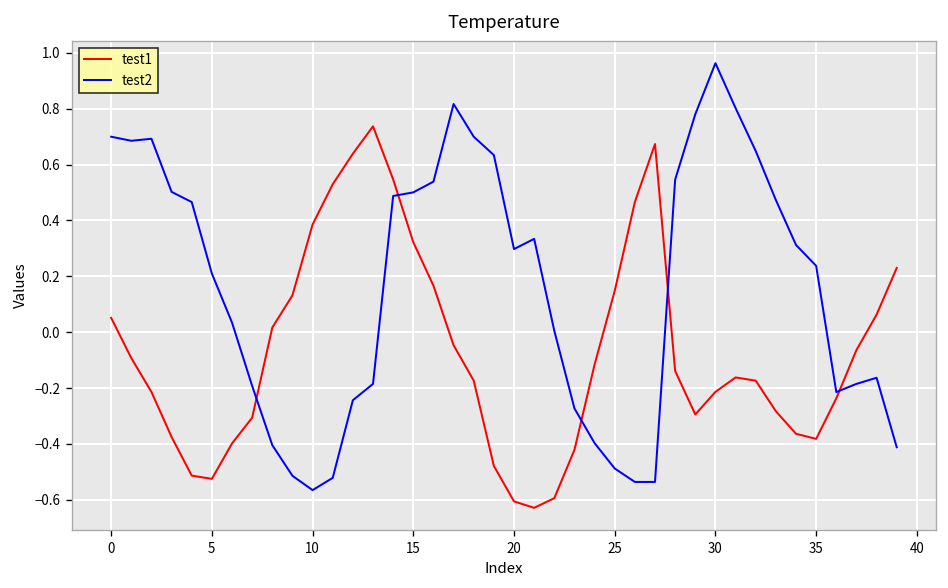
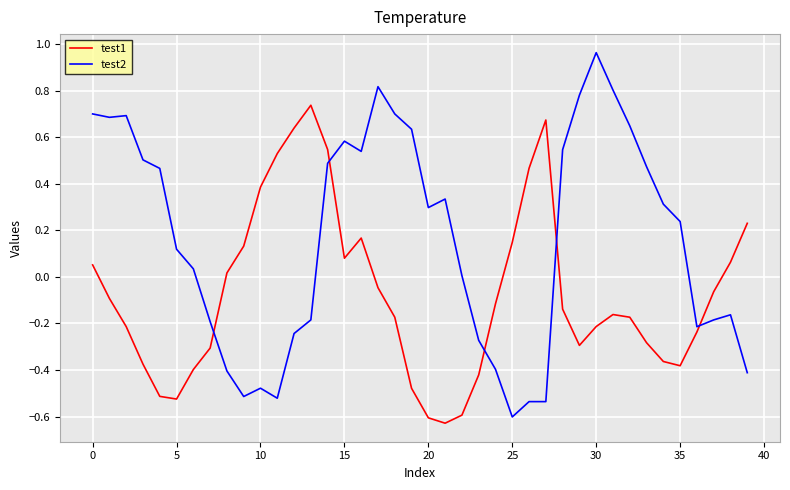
  {
    "test1": {
      "0": 0.05,
      "5": -0.52,
      "10": 0.39,
-     "15": 0.32,
+     "15": 0.08,
      "20": -0.61,
      "25": 0.15,
      "30": -0.21,
      "35": -0.38
    },
    "test2": {
      "0": 0.70,
-     "5": 0.21,
-     "10": -0.57,
-     "15": 0.50,
+     "5": 0.12,
+     "10": -0.48,
+     "15": 0.58,
      "20": 0.30,
-     "25": -0.49,
+     "25": -0.60,
      "30": 0.96,
      "35": 0.24
    }
  }
